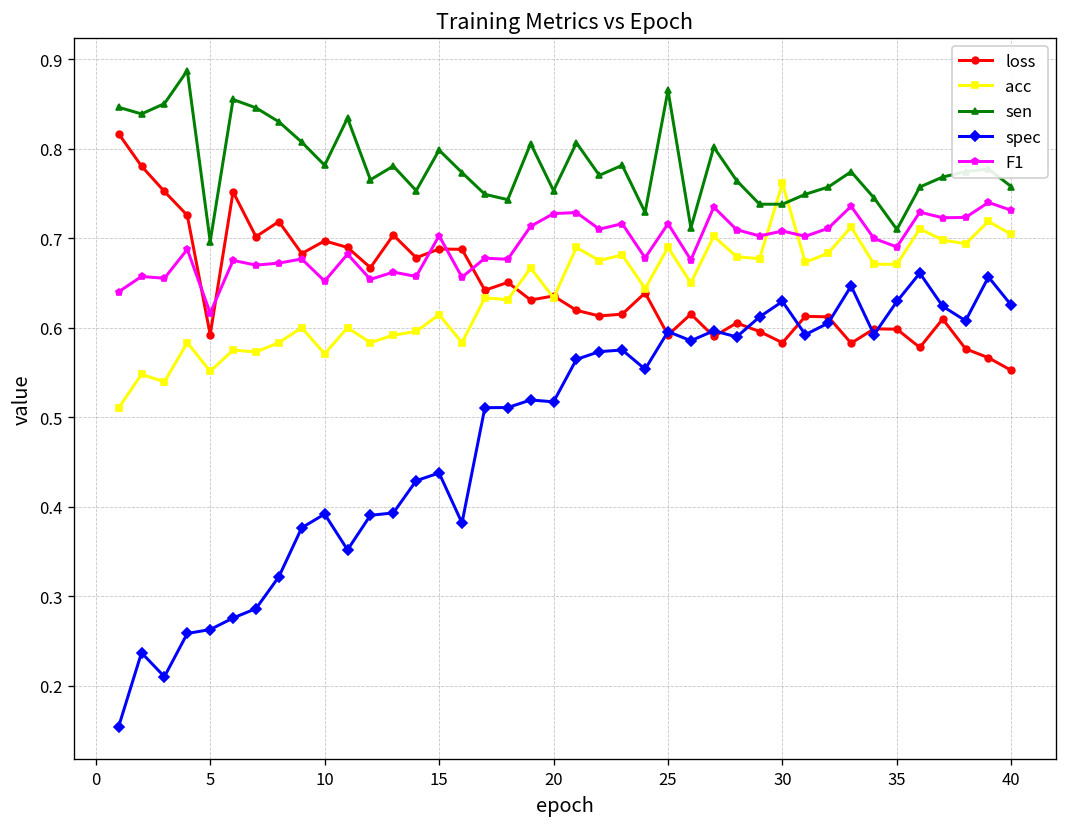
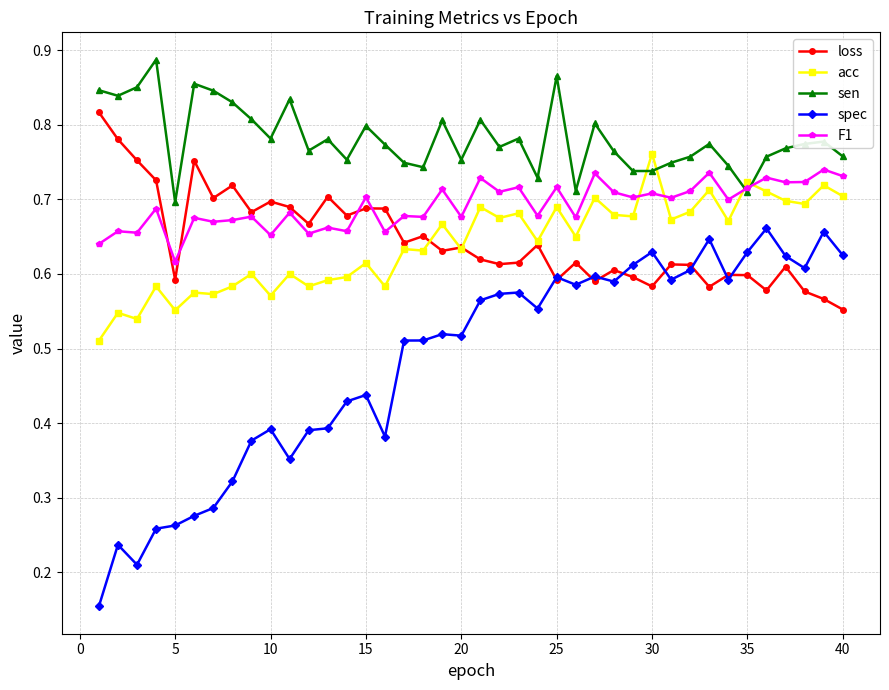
  {
    "loss": {
      "5": 0.59,
      "10": 0.70,
      "15": 0.69,
      "25": 0.59,
      "30": 0.58,
      "35": 0.60,
      "40": 0.55
    },
    "acc": {
      "5": 0.55,
      "10": 0.57,
      "15": 0.61,
      "25": 0.69,
      "30": 0.76,
-     "35": 0.67,
+     "35": 0.72,
      "40": 0.70
    },
    "sen": {
      "5": 0.70,
      "10": 0.78,
      "15": 0.80,
      "20": 0.75,
      "25": 0.87,
      "30": 0.74,
      "35": 0.71,
      "40": 0.76
    },
    "spec": {
      "5": 0.26,
      "10": 0.39,
      "15": 0.44,
      "20": 0.52,
      "25": 0.60,
      "30": 0.63,
      "35": 0.63,
      "40": 0.63
    },
    "F1": {
      "5": 0.62,
      "10": 0.65,
      "15": 0.70,
-     "20": 0.73,
+     "20": 0.68,
      "25": 0.72,
      "30": 0.71,
-     "35": 0.69,
+     "35": 0.72,
      "40": 0.73
    }
  }
